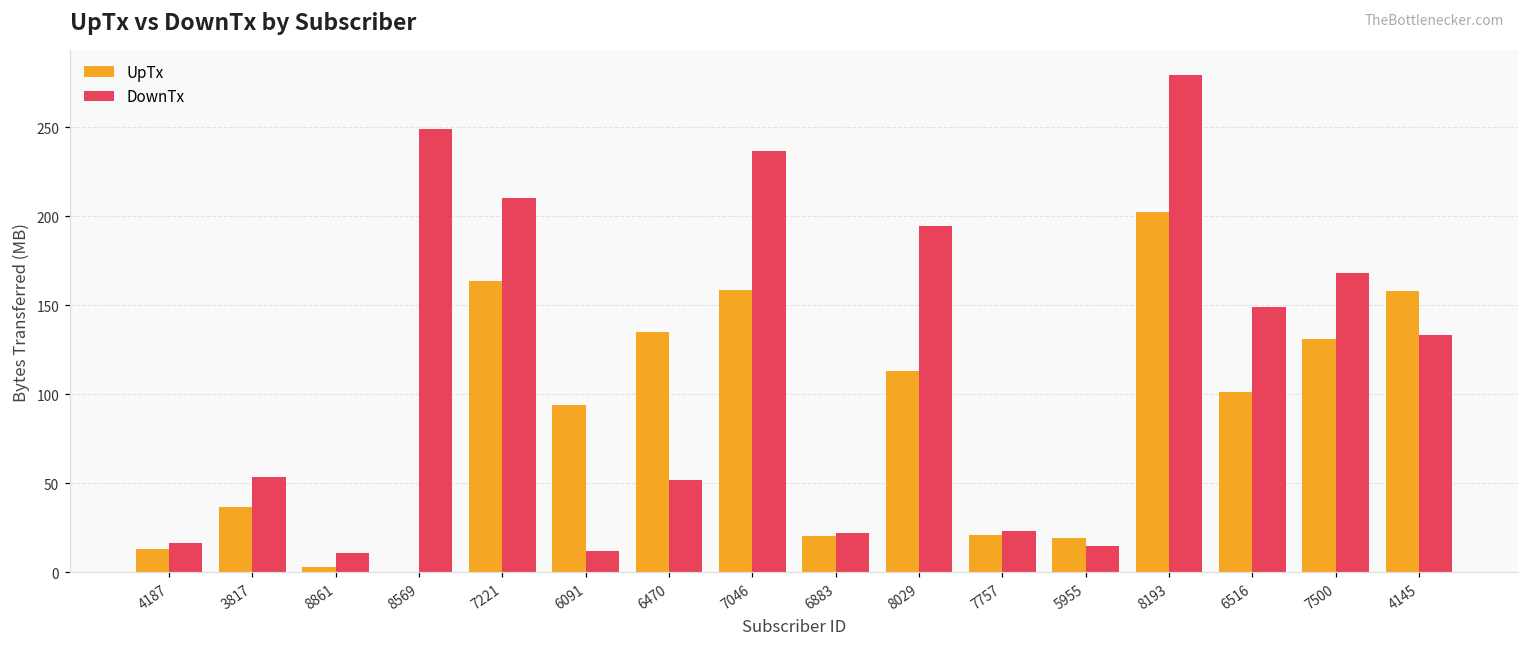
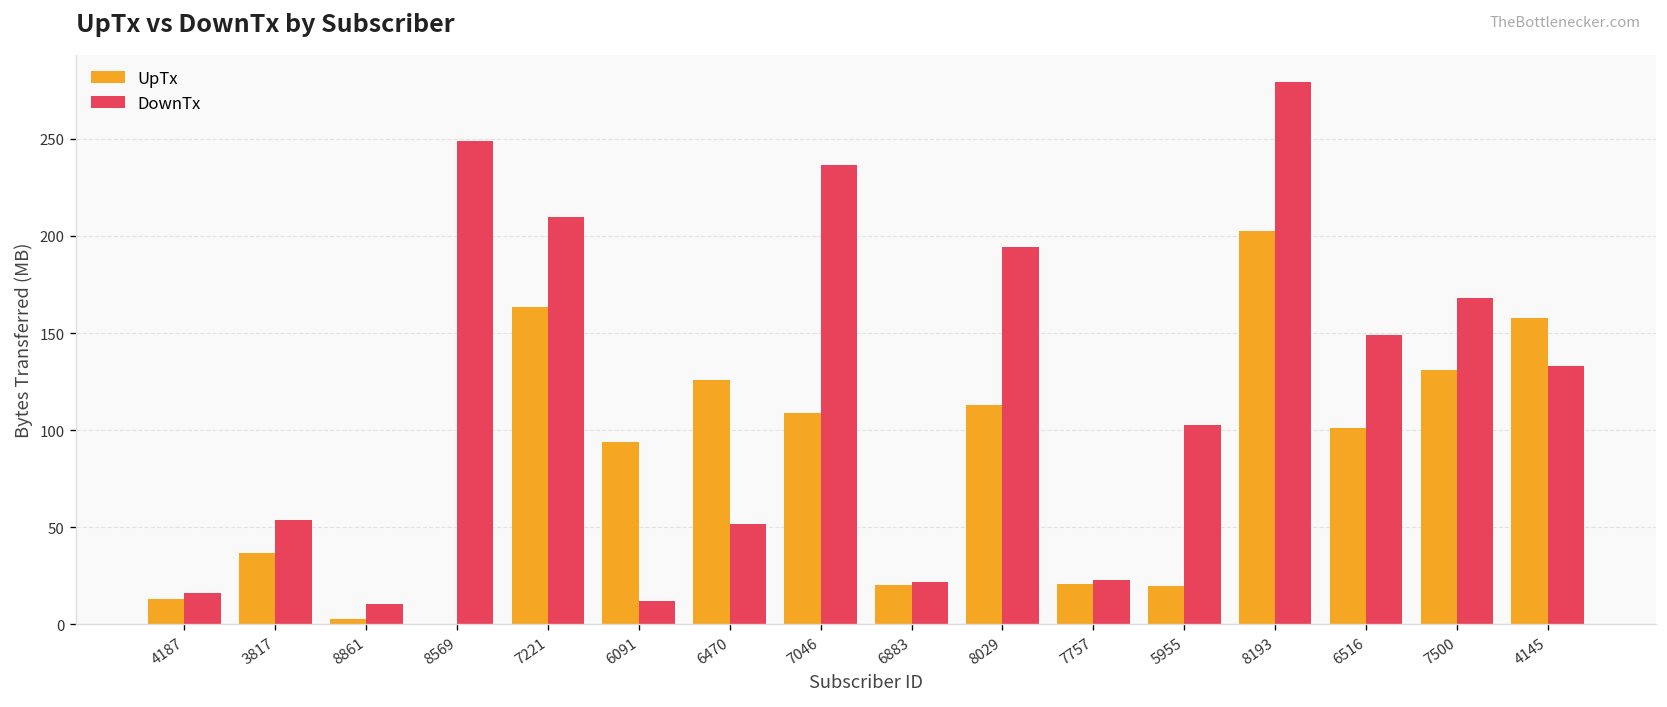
  {
    "UpTx": {
      "4187": 13,
      "3817": 36,
      "8861": 3,
      "7221": 164,
      "6091": 94,
-     "6470": 135,
-     "7046": 159,
+     "6470": 126,
+     "7046": 109,
      "6883": 20,
      "8029": 113,
      "7757": 21,
      "5955": 19,
      "8193": 202,
      "6516": 101,
      "7500": 131,
      "4145": 158
    },
    "DownTx": {
      "4187": 16,
      "3817": 54,
      "8861": 11,
      "8569": 249,
      "7221": 210,
      "6091": 12,
      "6470": 52,
      "7046": 237,
      "6883": 22,
      "8029": 194,
      "7757": 23,
-     "5955": 15,
+     "5955": 103,
      "8193": 279,
      "6516": 149,
      "7500": 168,
      "4145": 133
    }
  }
